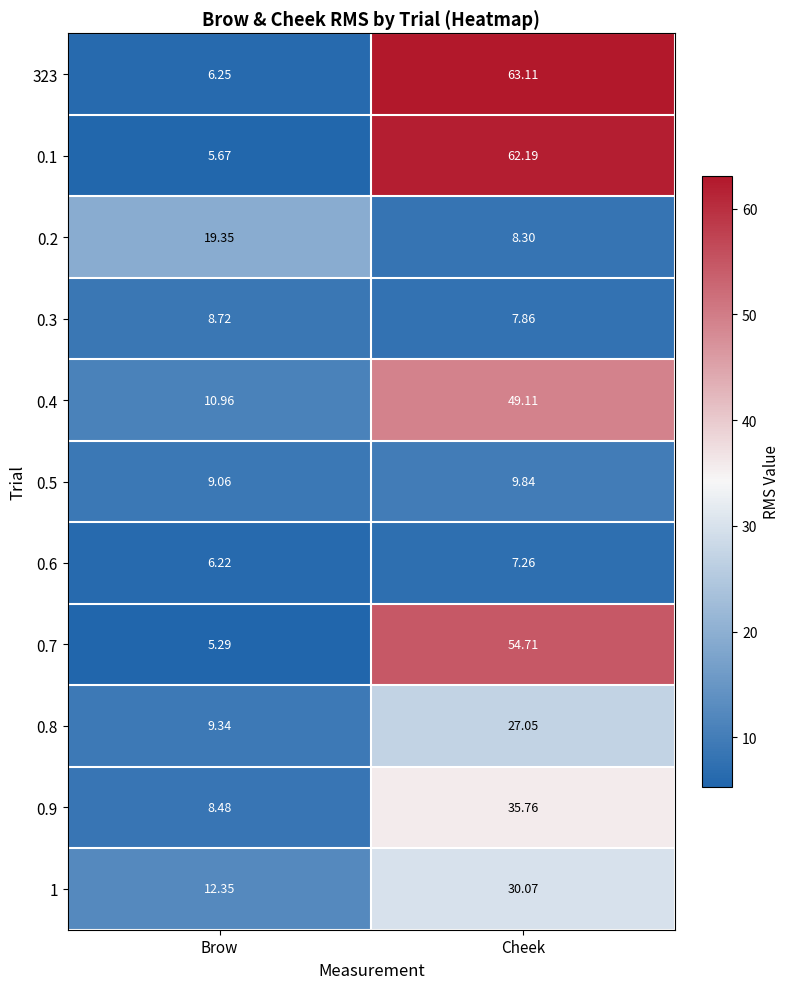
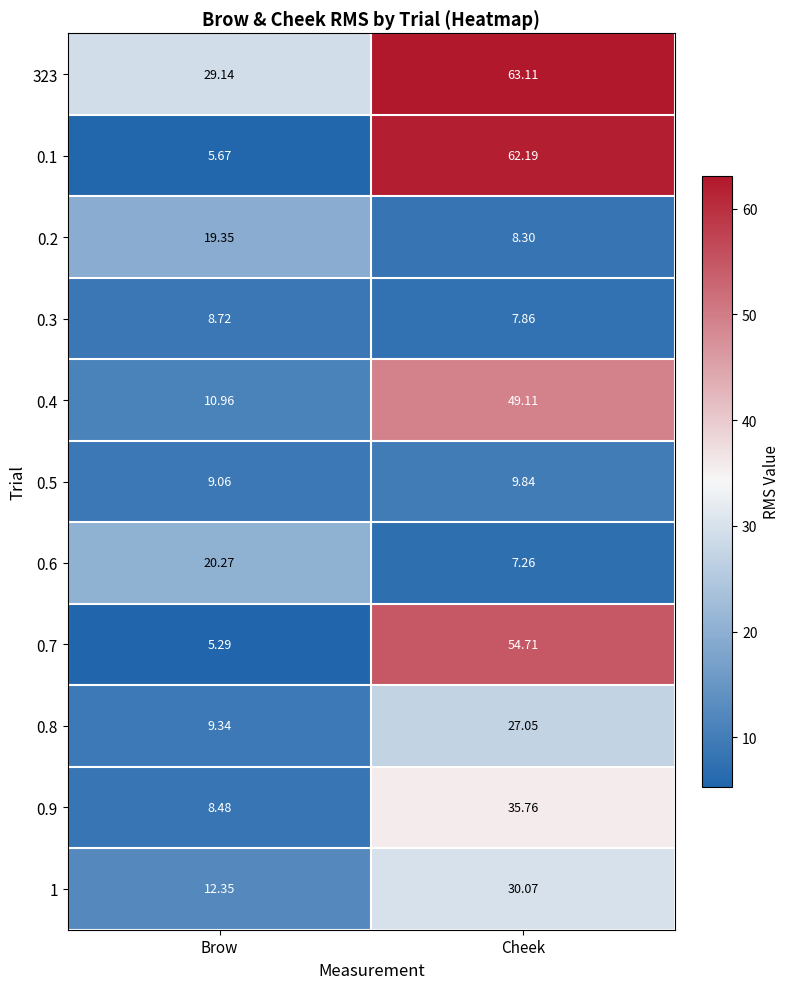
  {
    "323": {
-     "Brow": 6.25,
+     "Brow": 29.14,
      "Cheek": 63.11
    },
    "0.1": {
      "Brow": 5.67,
      "Cheek": 62.19
    },
    "0.2": {
      "Brow": 19.35,
      "Cheek": 8.30
    },
    "0.3": {
      "Brow": 8.72,
      "Cheek": 7.86
    },
    "0.4": {
      "Brow": 10.96,
      "Cheek": 49.11
    },
    "0.5": {
      "Brow": 9.06,
      "Cheek": 9.84
    },
    "0.6": {
-     "Brow": 6.22,
+     "Brow": 20.27,
      "Cheek": 7.26
    },
    "0.7": {
      "Brow": 5.29,
      "Cheek": 54.71
    },
    "0.8": {
      "Brow": 9.34,
      "Cheek": 27.05
    },
    "0.9": {
      "Brow": 8.48,
      "Cheek": 35.76
    },
    "1": {
      "Brow": 12.35,
      "Cheek": 30.07
    }
  }
